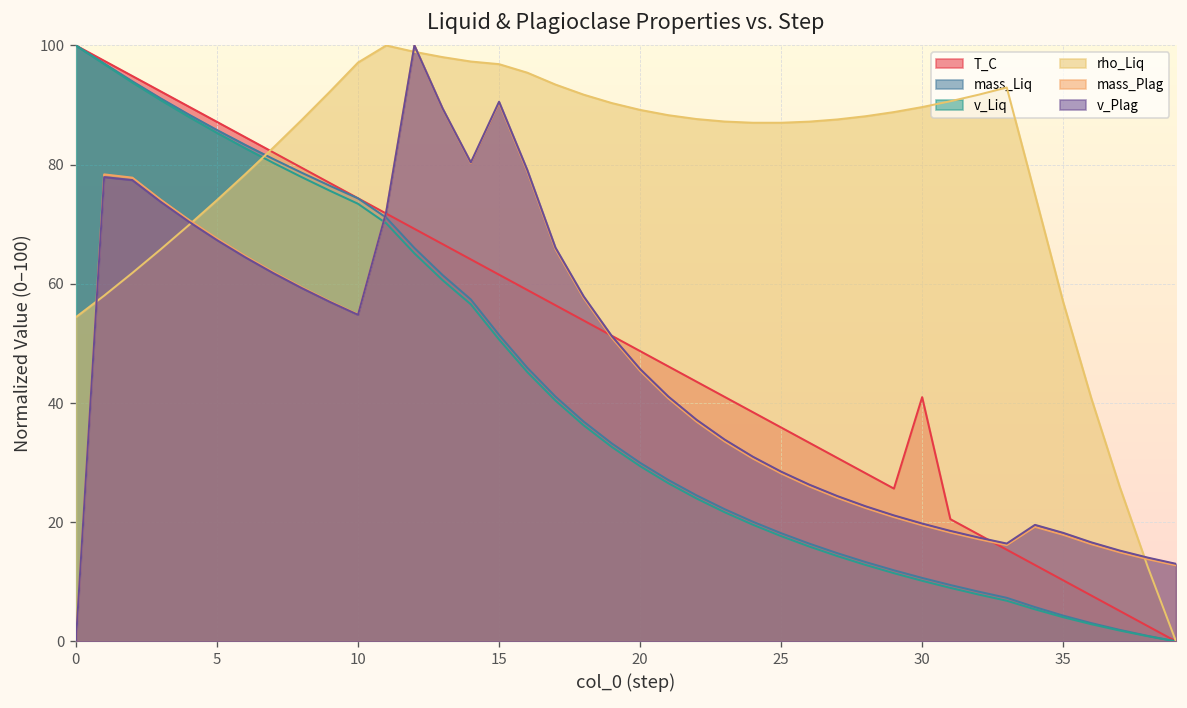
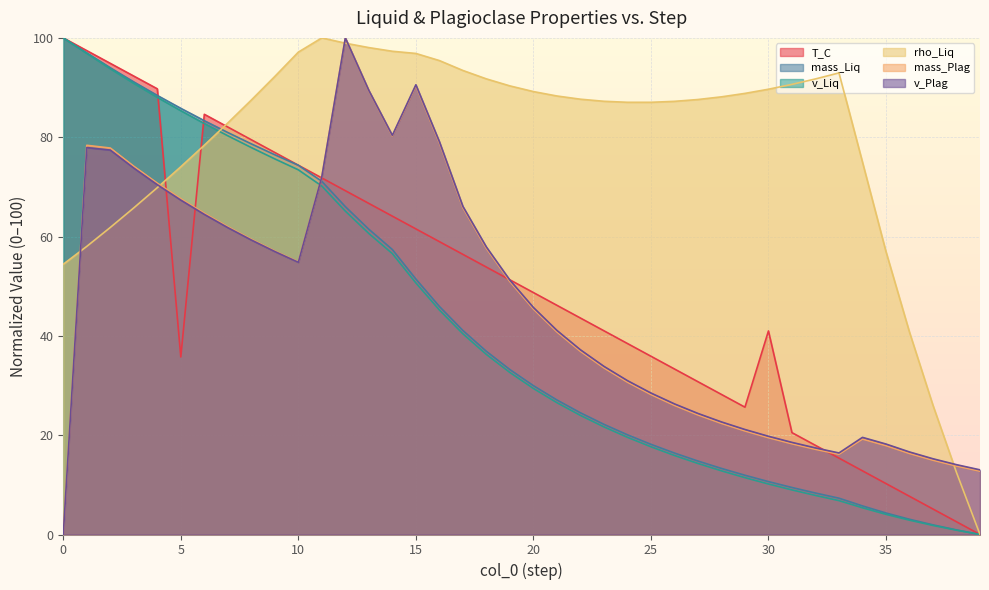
  {
    "T_C": {
-     "5": 87,
+     "5": 36,
      "15": 62,
      "20": 49,
      "25": 36,
      "30": 41,
      "35": 10
    }
  }
